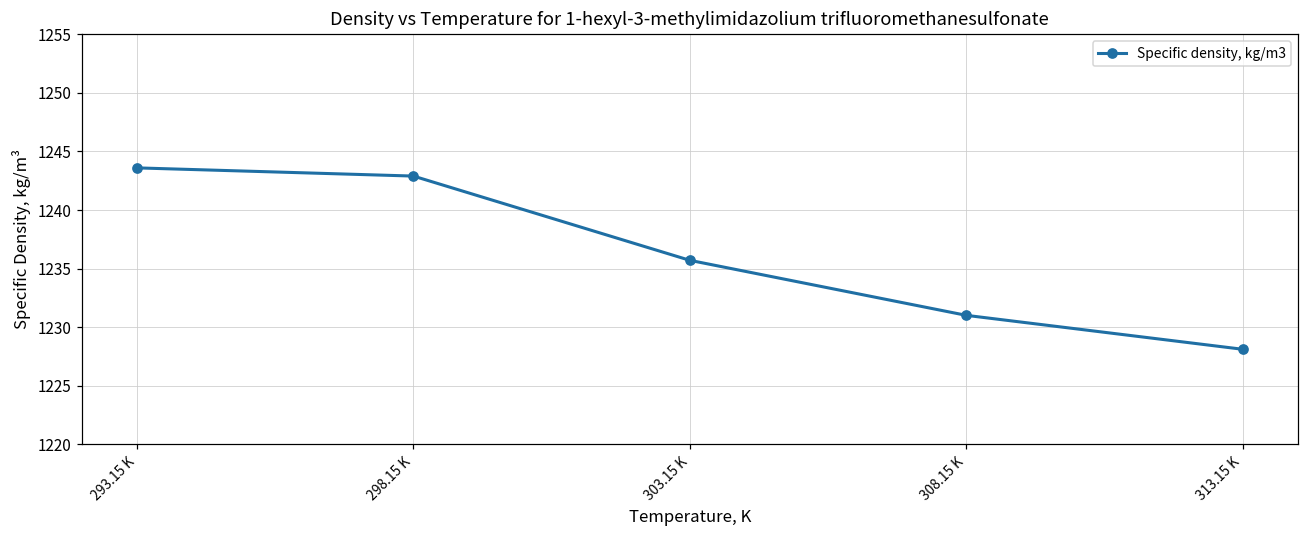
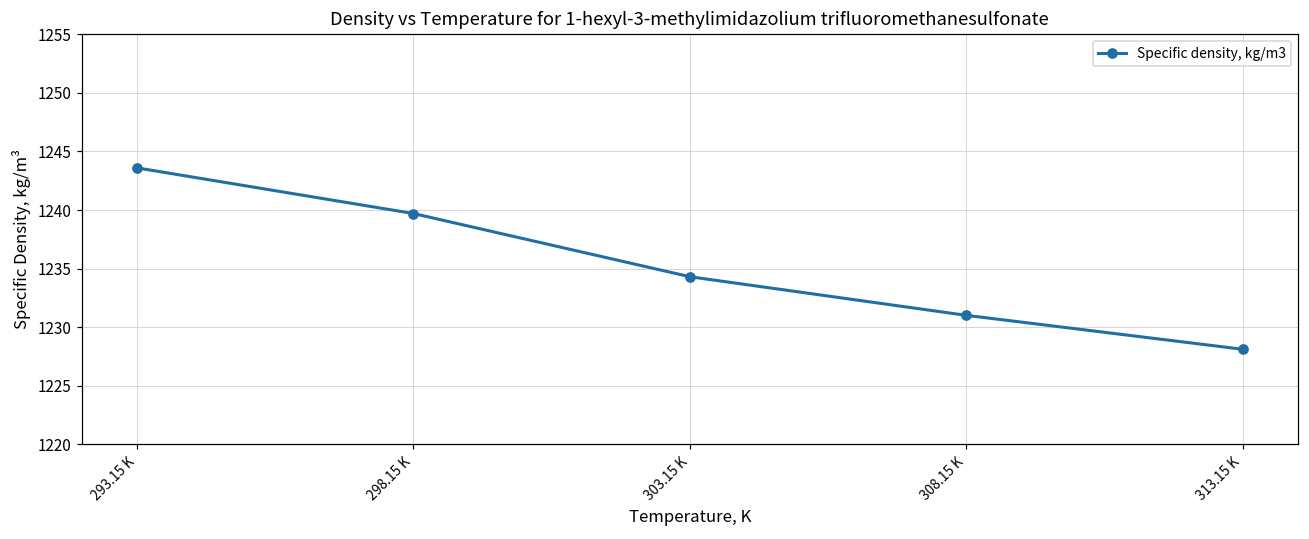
  {
    "293.15 K": 1243.6,
-   "298.15 K": 1242.9,
-   "303.15 K": 1235.7,
+   "298.15 K": 1239.7,
+   "303.15 K": 1234.3,
    "308.15 K": 1231.0,
    "313.15 K": 1228.1
  }
